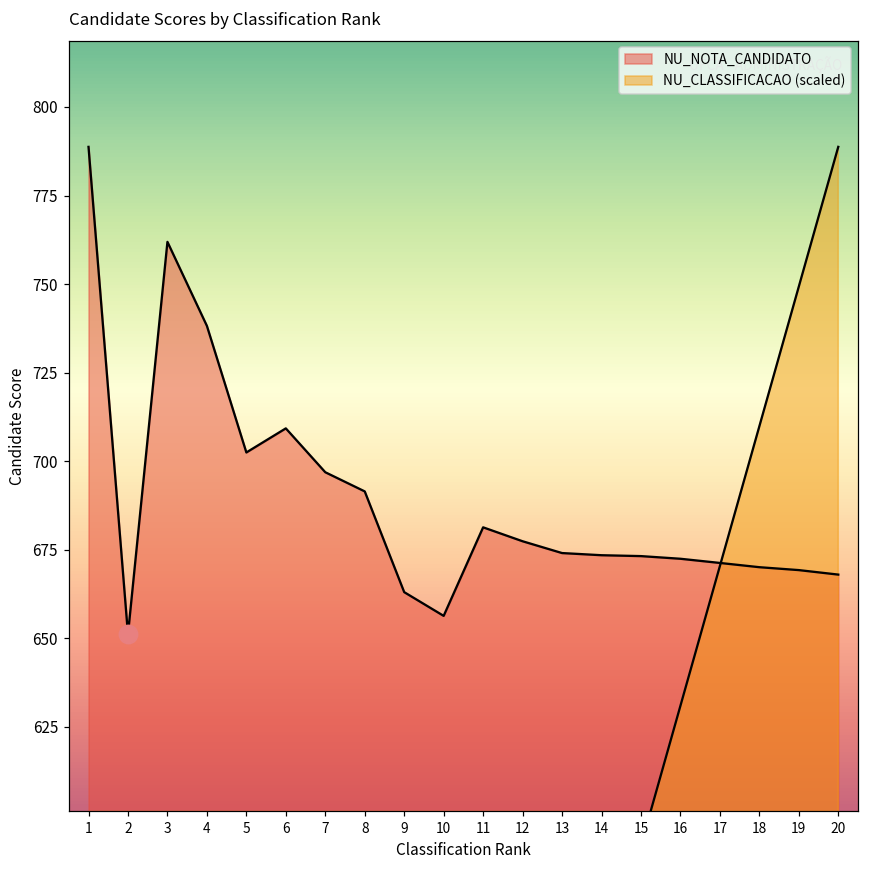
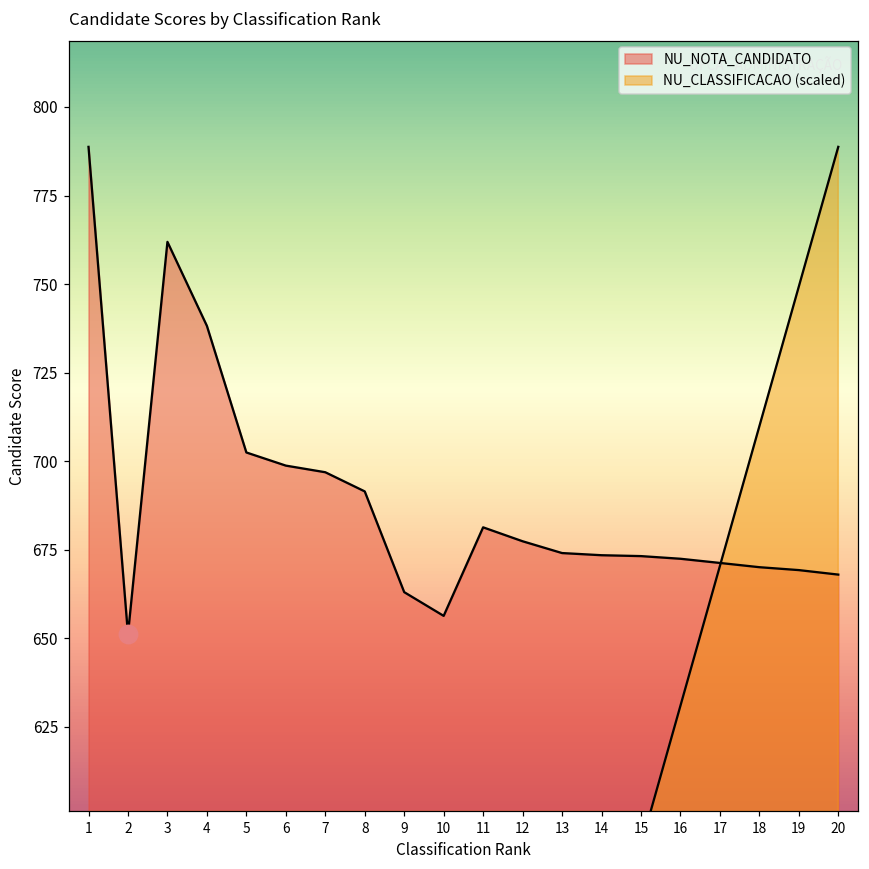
  {
    "NU_NOTA_CANDIDATO": {
      "1": 789,
      "3": 762,
      "4": 738,
      "5": 702,
-     "6": 709,
+     "6": 699,
      "7": 697,
      "8": 691,
      "9": 663,
      "10": 656,
      "11": 681,
      "12": 677,
      "13": 674,
      "14": 673,
      "15": 673,
      "16": 672,
      "17": 671,
      "18": 670,
      "19": 669,
      "20": 668
    }
  }
